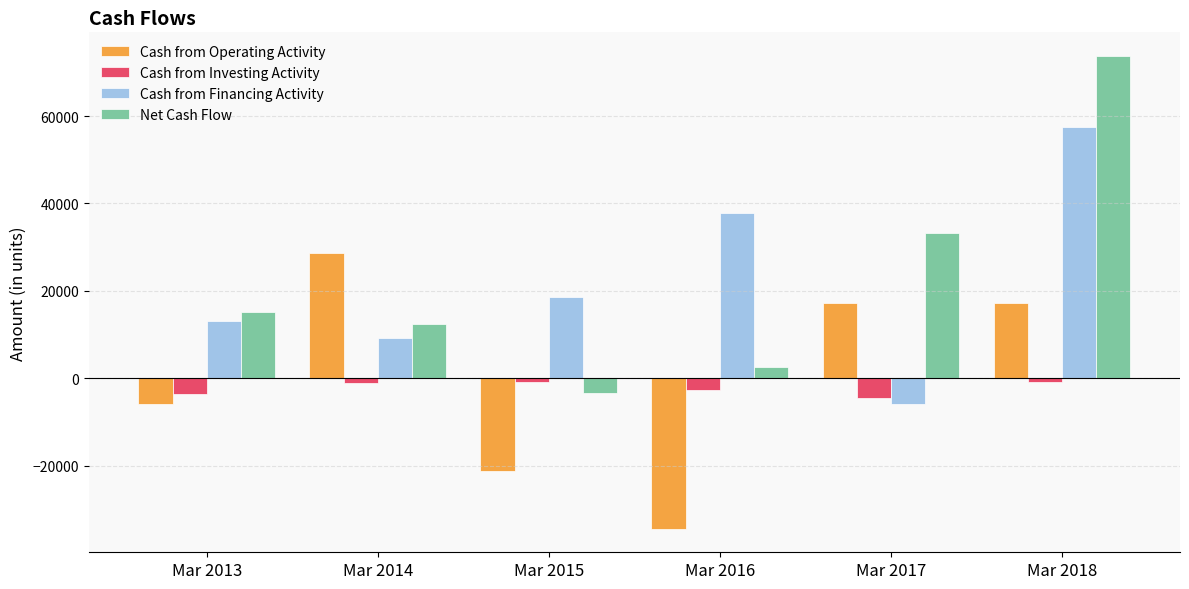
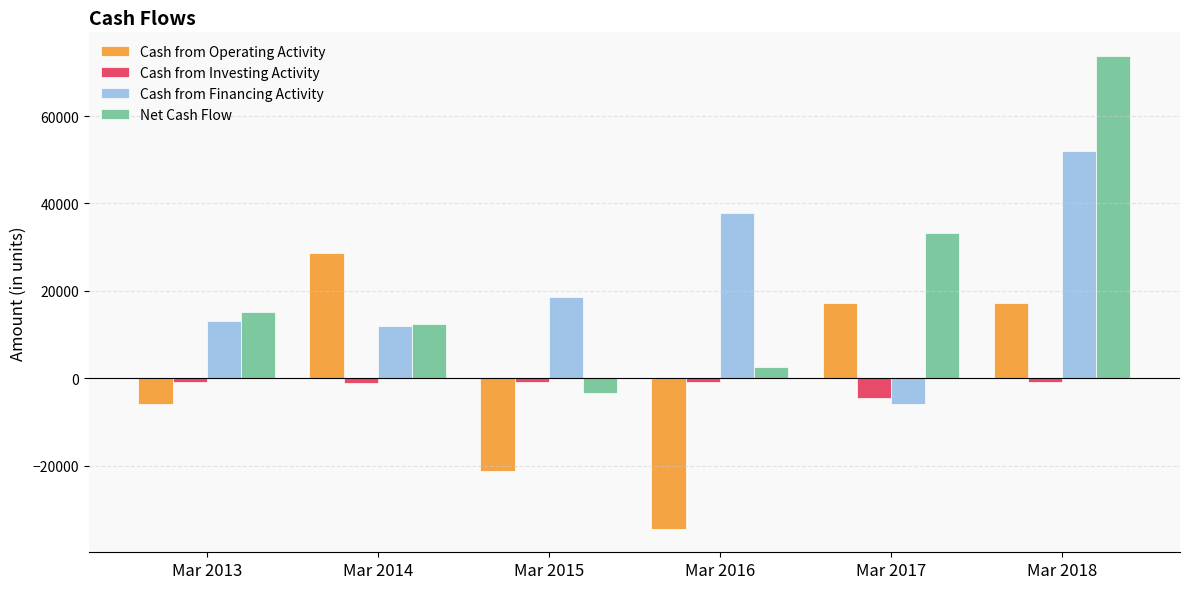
  {
    "Cash from Operating Activity": {
      "Mar 2013": -6000,
      "Mar 2014": 29000,
      "Mar 2015": -21000,
      "Mar 2016": -34000,
      "Mar 2017": 17000,
      "Mar 2018": 17000
    },
    "Cash from Investing Activity": {
-     "Mar 2013": -4000,
+     "Mar 2013": -1000,
      "Mar 2014": -1000,
      "Mar 2015": -1000,
-     "Mar 2016": -3000,
+     "Mar 2016": -1000,
      "Mar 2017": -4000,
      "Mar 2018": -1000
    },
    "Cash from Financing Activity": {
      "Mar 2013": 13000,
-     "Mar 2014": 9000,
+     "Mar 2014": 12000,
      "Mar 2015": 19000,
      "Mar 2016": 38000,
      "Mar 2017": -6000,
-     "Mar 2018": 57000
+     "Mar 2018": 52000
    },
    "Net Cash Flow": {
      "Mar 2013": 15000,
      "Mar 2014": 12000,
      "Mar 2015": -3000,
      "Mar 2016": 3000,
      "Mar 2017": 33000,
      "Mar 2018": 74000
    }
  }
